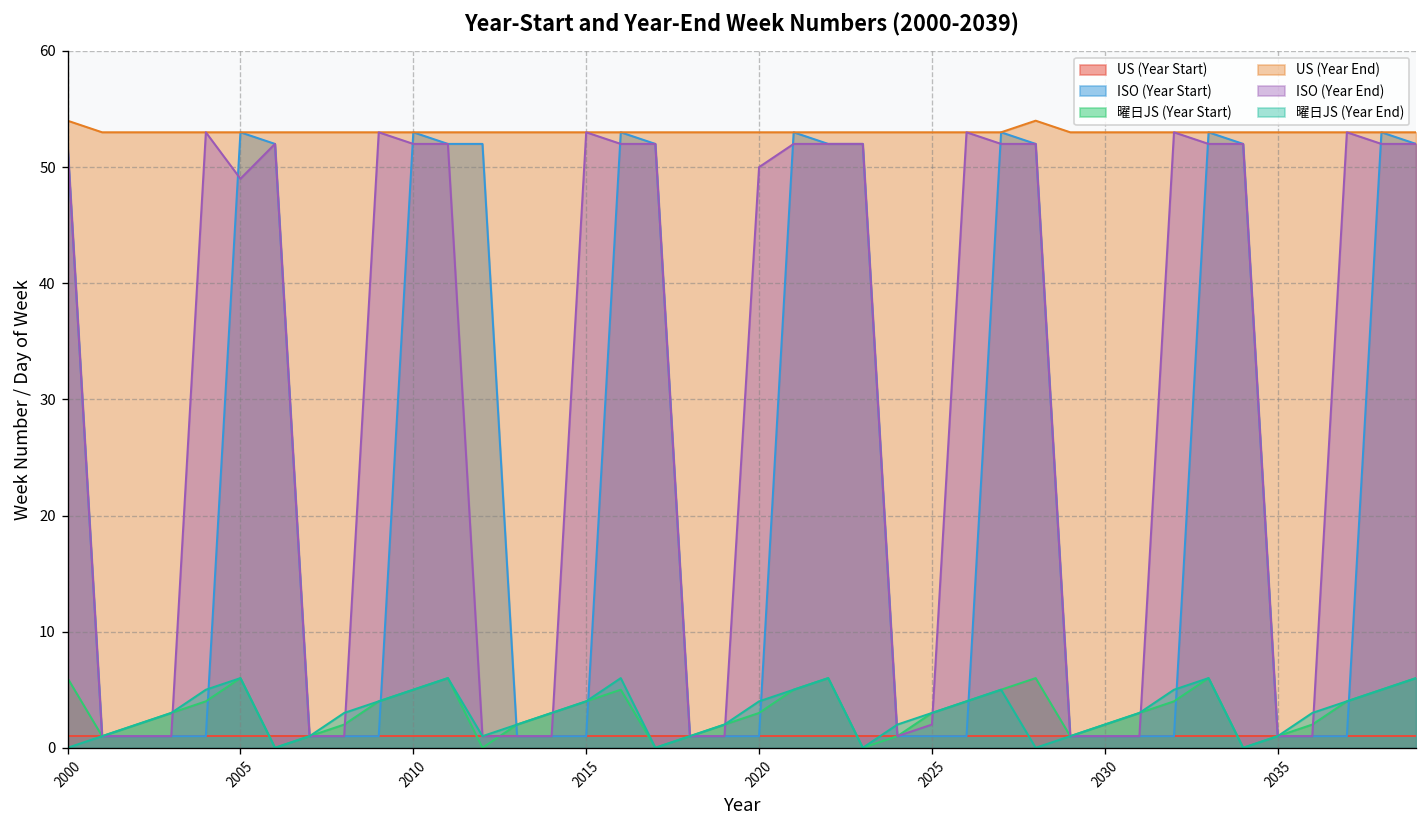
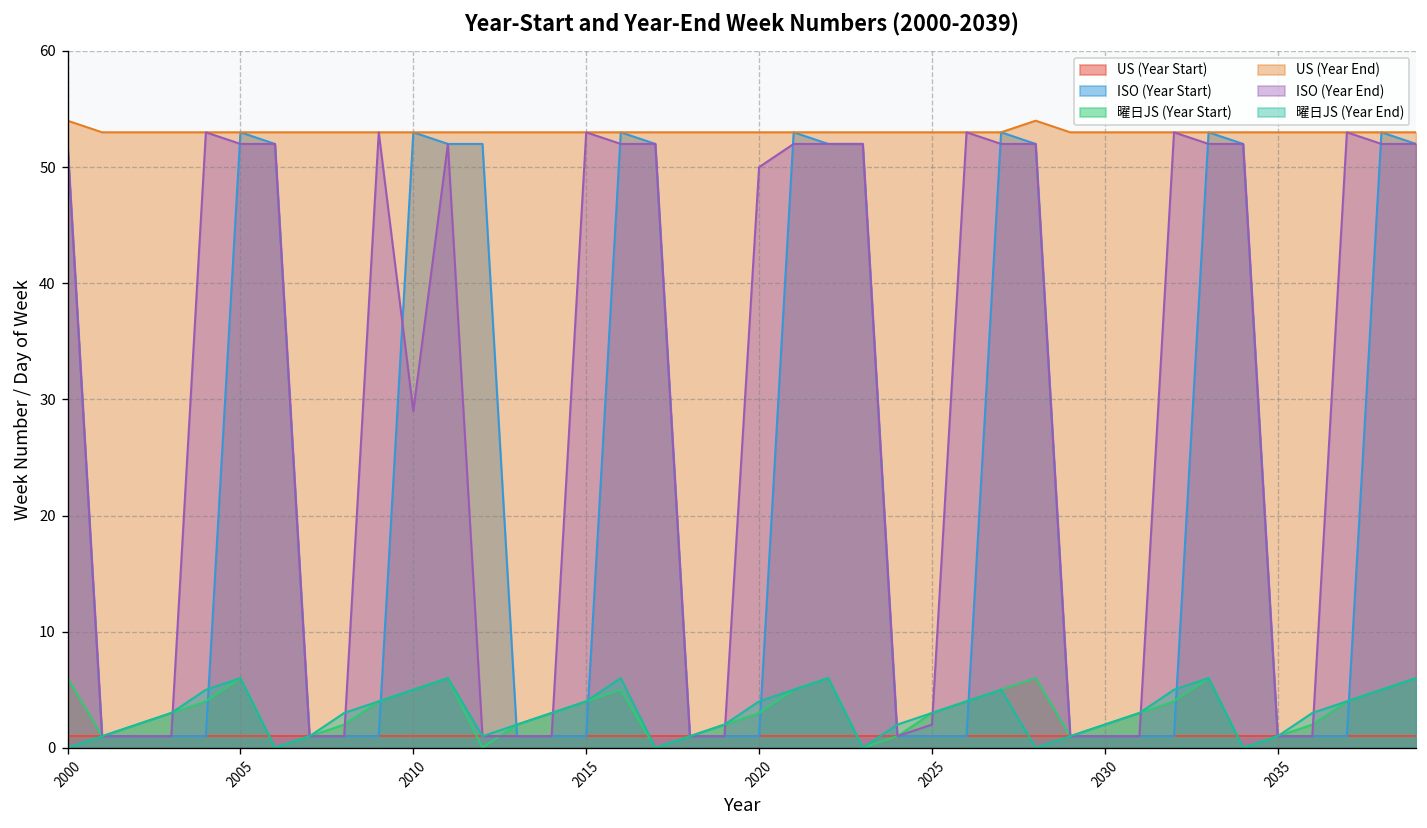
  {
    "ISO (Year End)": {
-     "2005": 49,
-     "2010": 52,
+     "2005": 52,
+     "2010": 29,
      "2020": 50,
      "2025": 2
    }
  }
